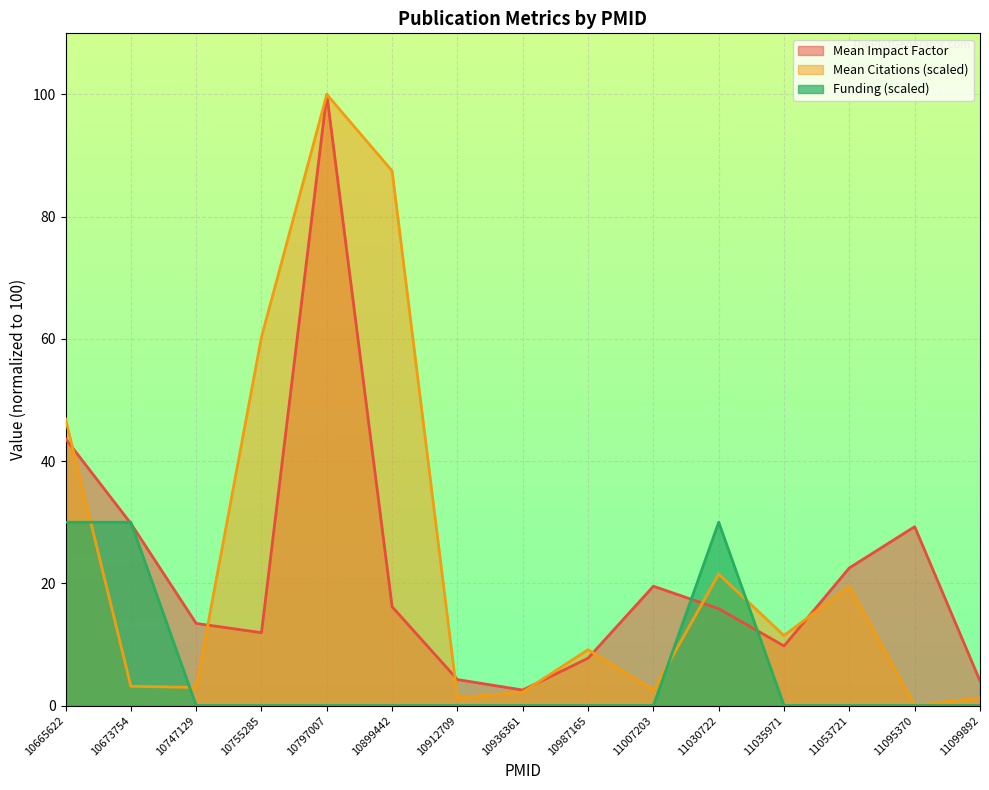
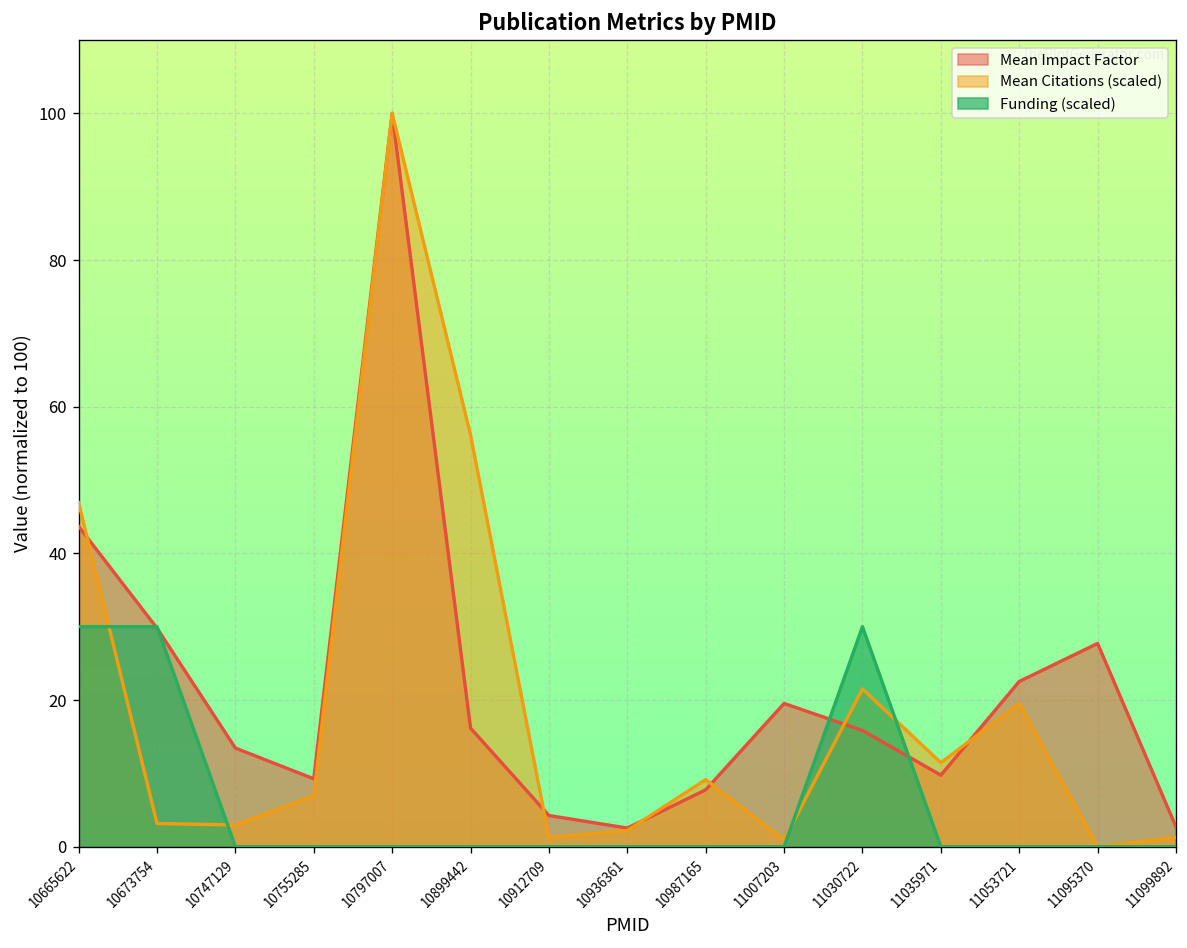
  {
    "Mean Impact Factor": {
      "10665622": 44,
      "10747129": 13,
-     "10755285": 12,
+     "10755285": 9,
      "10899442": 16,
      "10912709": 4,
      "10987165": 8,
      "11007203": 20,
      "11030722": 16,
      "11035971": 10,
      "11053721": 23,
-     "11095370": 29,
-     "11099892": 4
+     "11095370": 28,
+     "11099892": 3
    },
    "Mean Citations (scaled)": {
      "10665622": 47,
      "10673754": 3,
      "10747129": 3,
-     "10755285": 60,
-     "10899442": 87,
+     "10755285": 7,
+     "10899442": 56,
      "10912709": 1,
      "10987165": 9,
-     "11007203": 3,
+     "11007203": 1,
      "11030722": 22,
      "11035971": 11,
      "11053721": 20,
      "11099892": 1
    },
    "Funding (scaled)": {
      "10665622": 30,
      "10747129": 0,
      "10755285": 0,
      "10797007": 0,
      "10899442": 0,
      "10912709": 0,
      "10936361": 0,
      "10987165": 0,
      "11007203": 0,
      "11030722": 30,
      "11035971": 0,
      "11053721": 0,
      "11099892": 0
    }
  }
